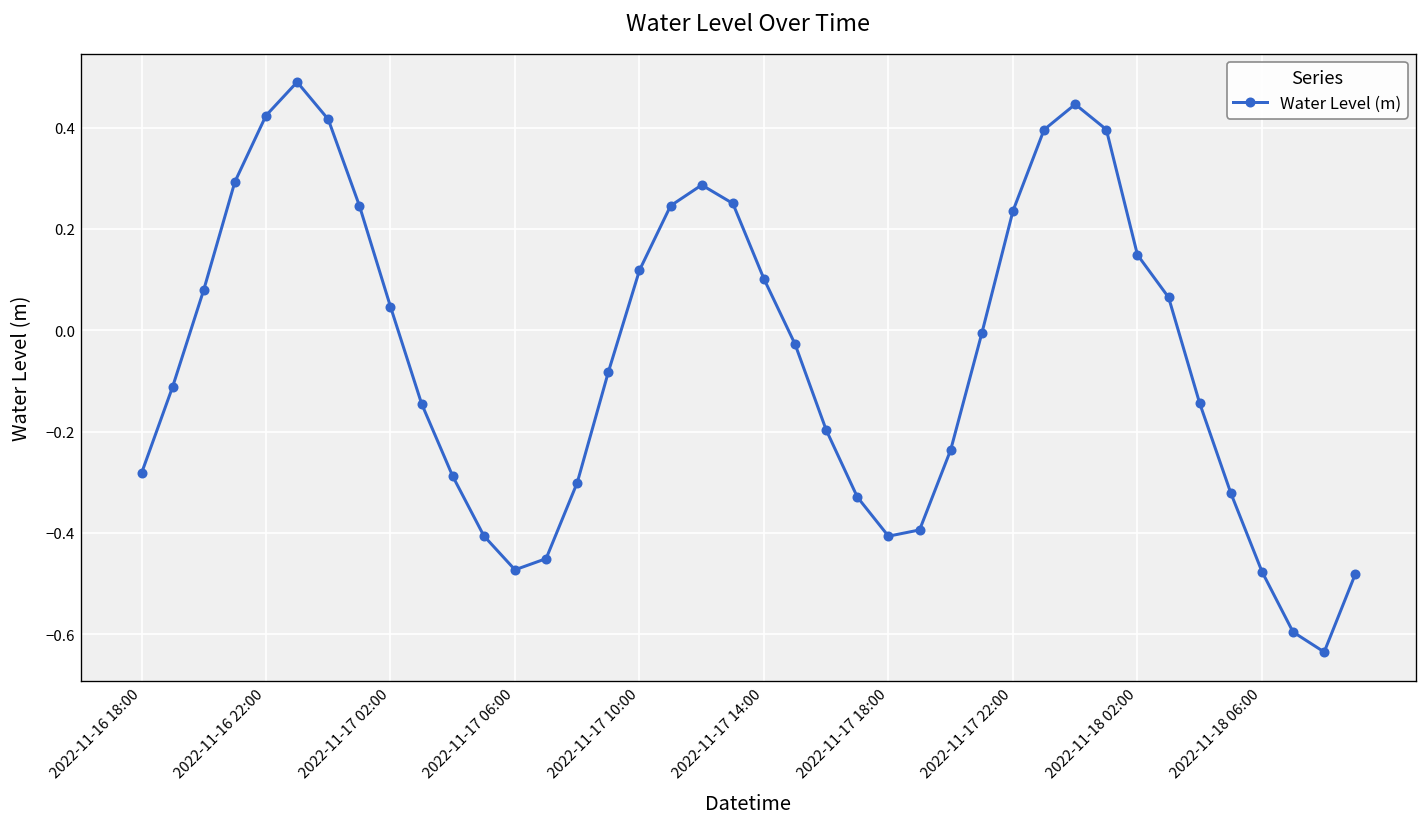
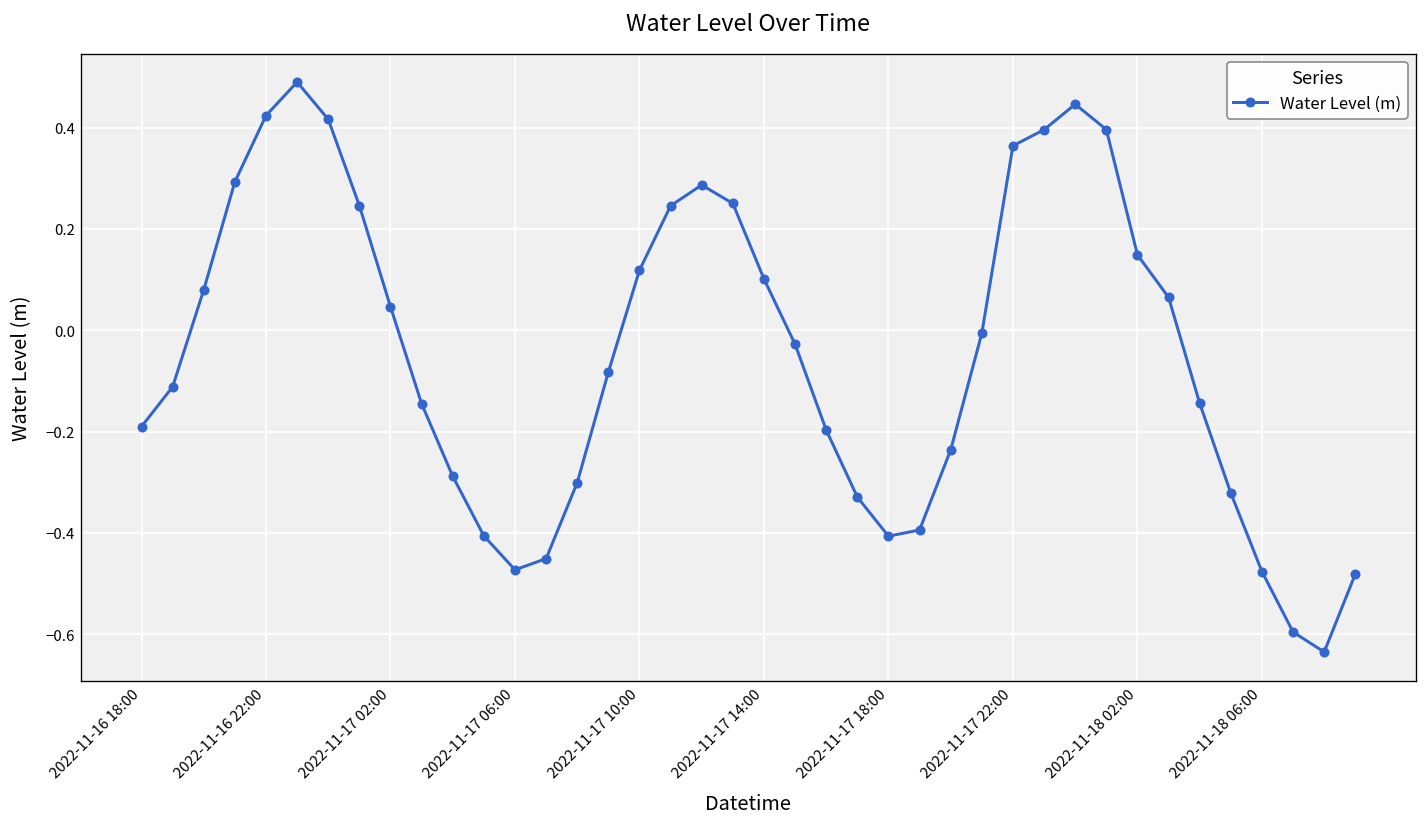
  {
-   "2022-11-16 18:00": -0.28,
+   "2022-11-16 18:00": -0.19,
    "2022-11-16 22:00": 0.42,
    "2022-11-17 02:00": 0.05,
    "2022-11-17 06:00": -0.47,
    "2022-11-17 10:00": 0.12,
    "2022-11-17 14:00": 0.10,
    "2022-11-17 18:00": -0.41,
-   "2022-11-17 22:00": 0.24,
+   "2022-11-17 22:00": 0.36,
    "2022-11-18 02:00": 0.15,
    "2022-11-18 06:00": -0.48
  }
